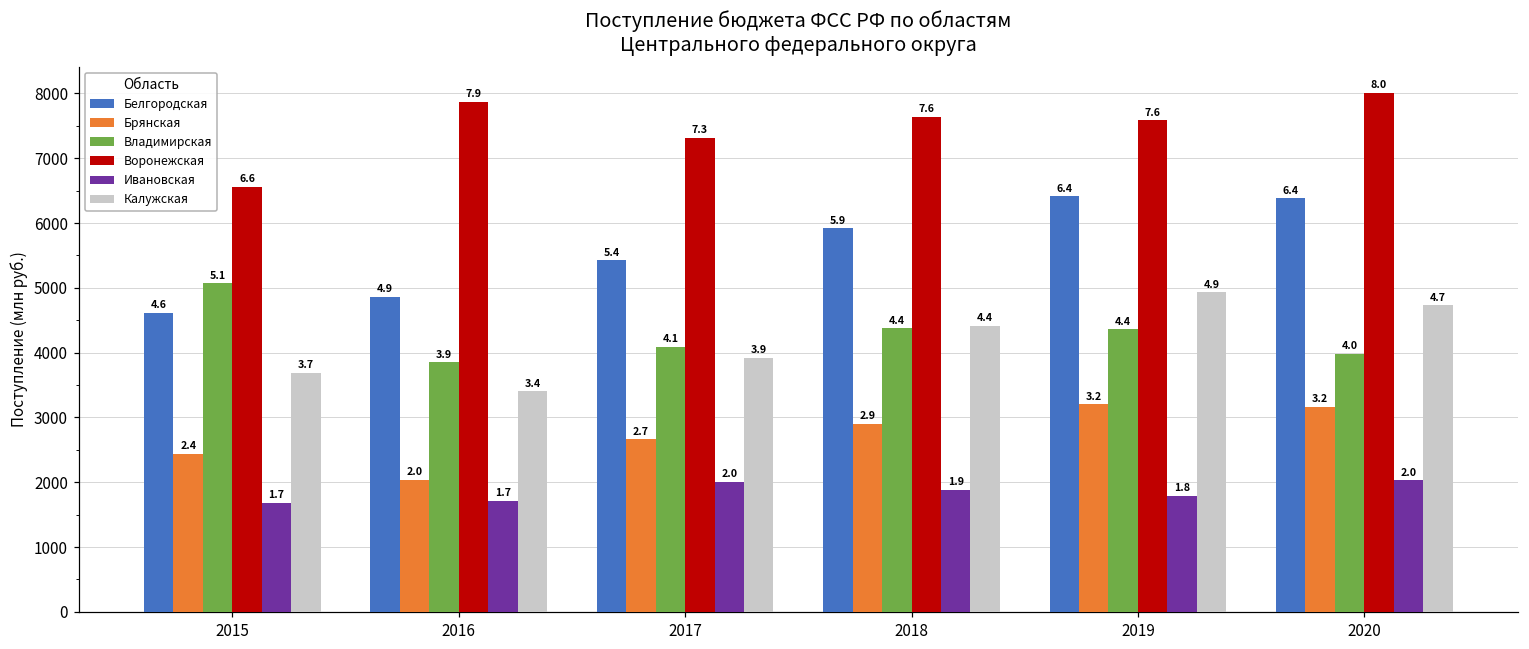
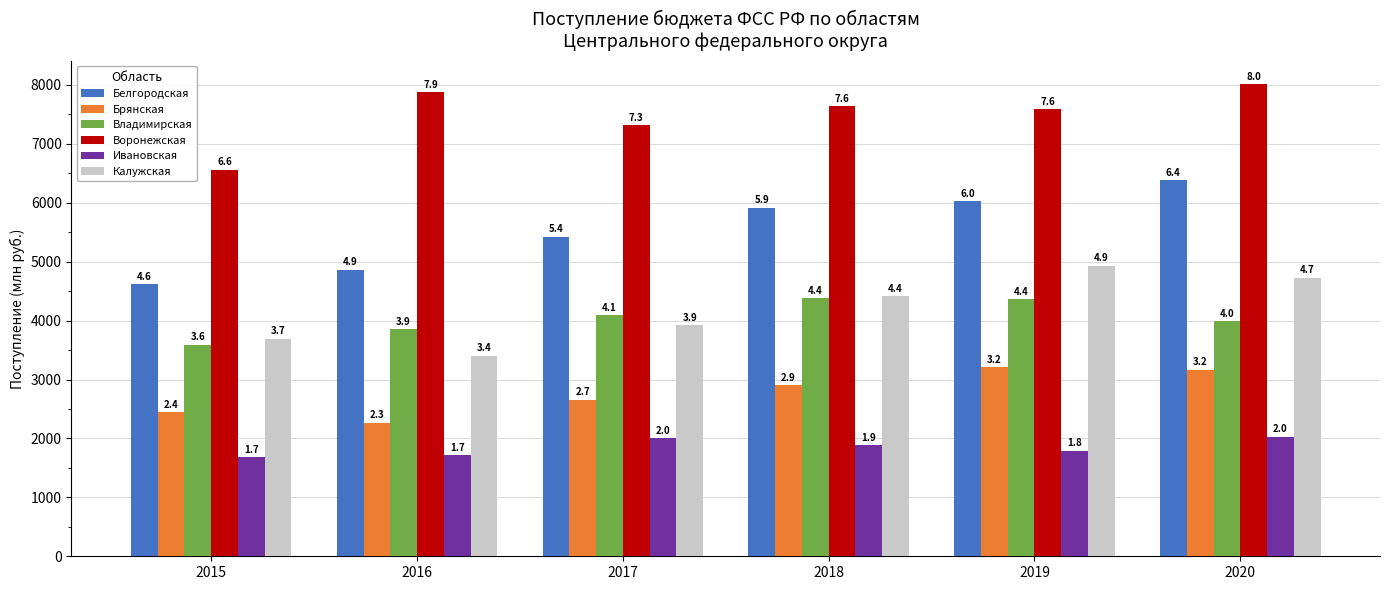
  {
    "Белгородская": {
-     "2019": 6.4
+     "2019": 6.0
    },
    "Брянская": {
-     "2016": 2.0
+     "2016": 2.3
    },
    "Владимирская": {
-     "2015": 5.1
+     "2015": 3.6
    }
  }
